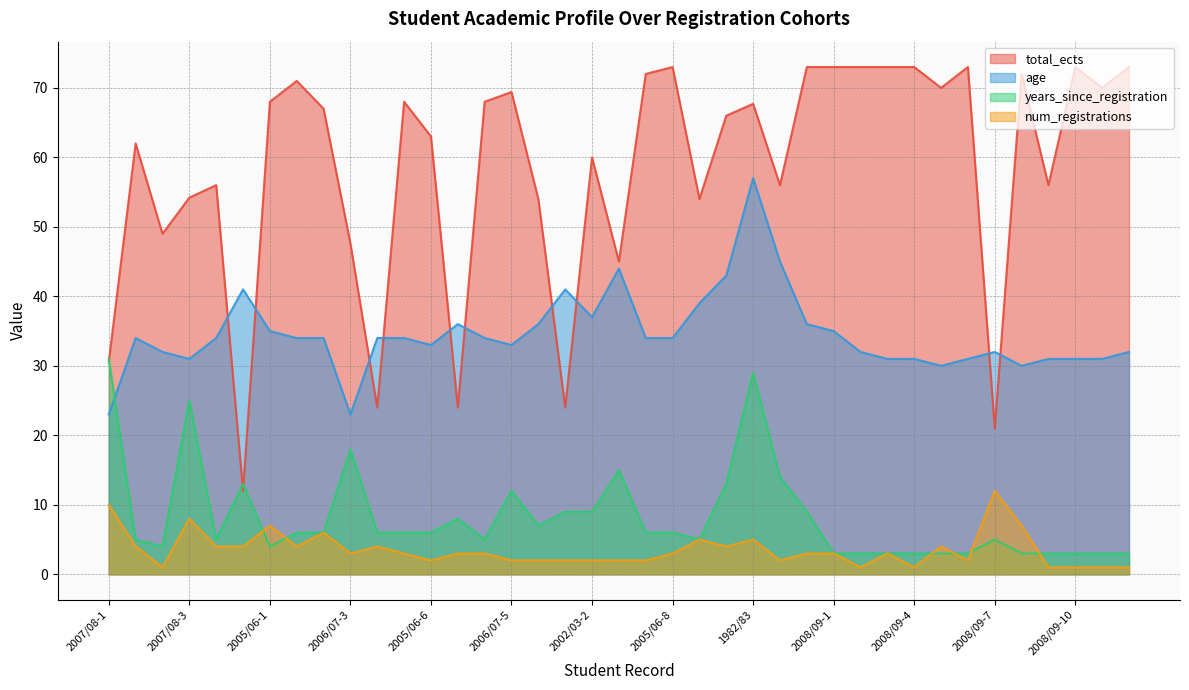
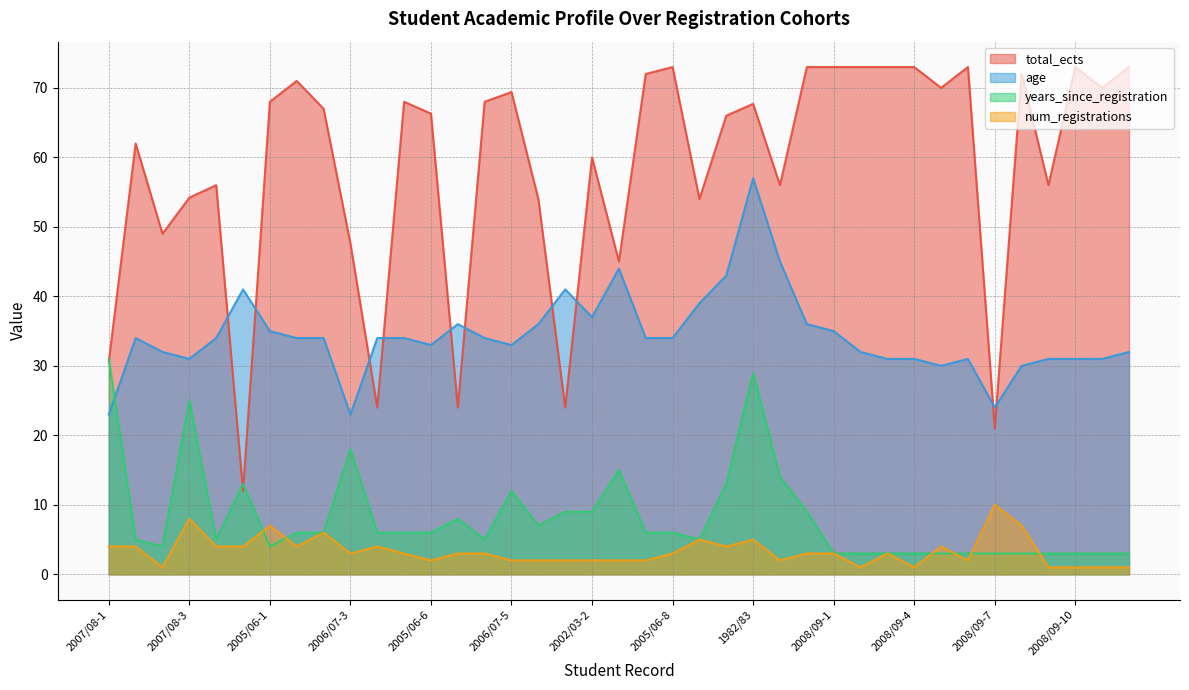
  {
    "total_ects": {
      "2007/08-1": 31,
      "2007/08-3": 54,
      "2005/06-1": 68,
      "2006/07-3": 48,
-     "2005/06-6": 63,
+     "2005/06-6": 66,
      "2006/07-5": 69,
      "2002/03-2": 60,
      "2005/06-8": 73,
      "1982/83": 68,
      "2008/09-1": 73,
      "2008/09-4": 73,
      "2008/09-7": 21
    },
    "age": {
      "2007/08-1": 23,
      "2007/08-3": 31,
      "2005/06-1": 35,
      "2006/07-3": 23,
      "2005/06-6": 33,
      "2006/07-5": 33,
      "2002/03-2": 37,
      "2005/06-8": 34,
      "1982/83": 57,
      "2008/09-1": 35,
      "2008/09-4": 31,
-     "2008/09-7": 32,
+     "2008/09-7": 24,
      "2008/09-10": 31
    },
    "years_since_registration": {
      "2007/08-1": 31,
      "2007/08-3": 25,
      "2005/06-1": 4,
      "2006/07-3": 18,
      "2005/06-6": 6,
      "2006/07-5": 12,
      "2002/03-2": 9,
      "2005/06-8": 6,
      "1982/83": 29,
      "2008/09-4": 3,
-     "2008/09-7": 5,
+     "2008/09-7": 3,
      "2008/09-10": 3
    },
    "num_registrations": {
-     "2007/08-1": 10,
+     "2007/08-1": 4,
      "2007/08-3": 8,
      "2005/06-1": 7,
      "2006/07-3": 3,
      "2005/06-6": 2,
      "2006/07-5": 2,
      "2002/03-2": 2,
      "2005/06-8": 3,
      "1982/83": 5,
      "2008/09-4": 1,
-     "2008/09-7": 12,
+     "2008/09-7": 10,
      "2008/09-10": 1
    }
  }
